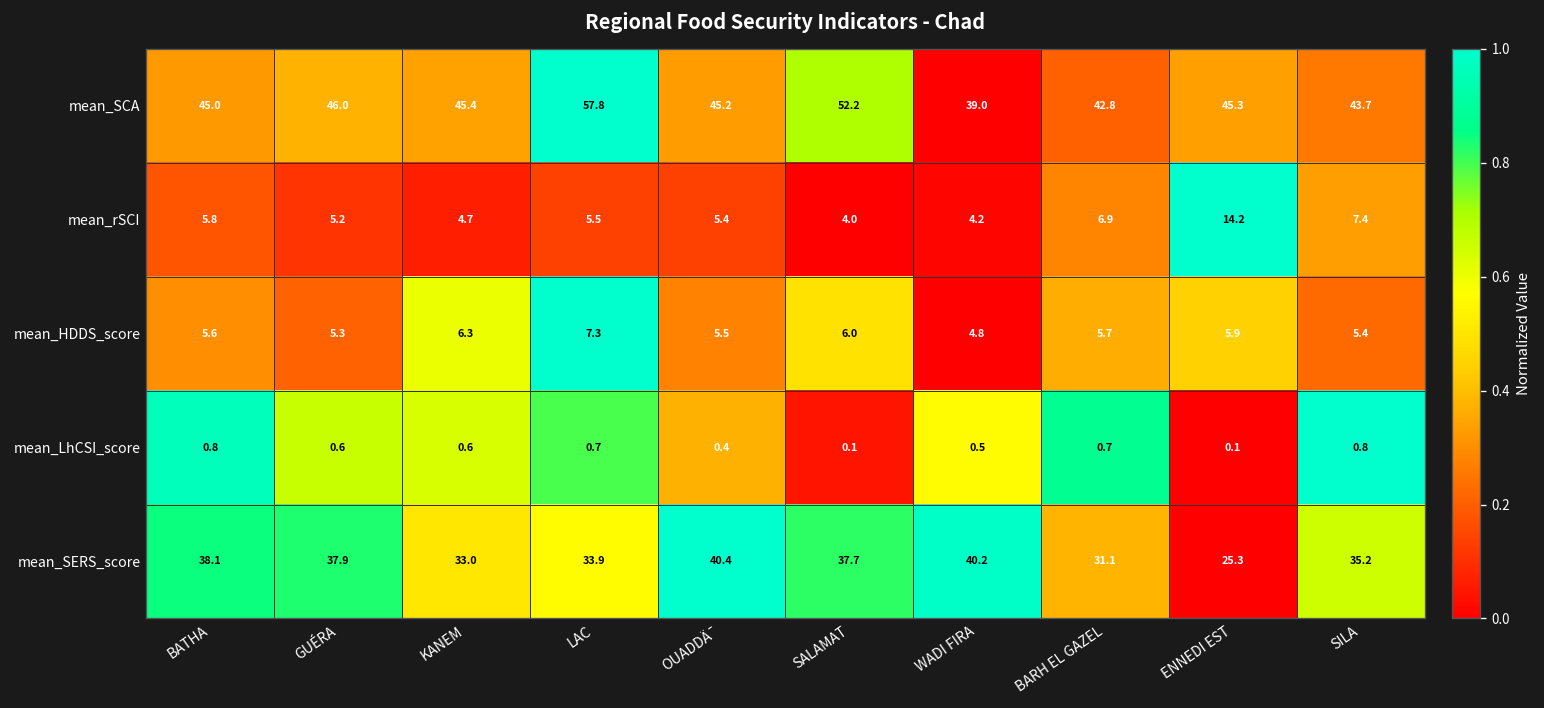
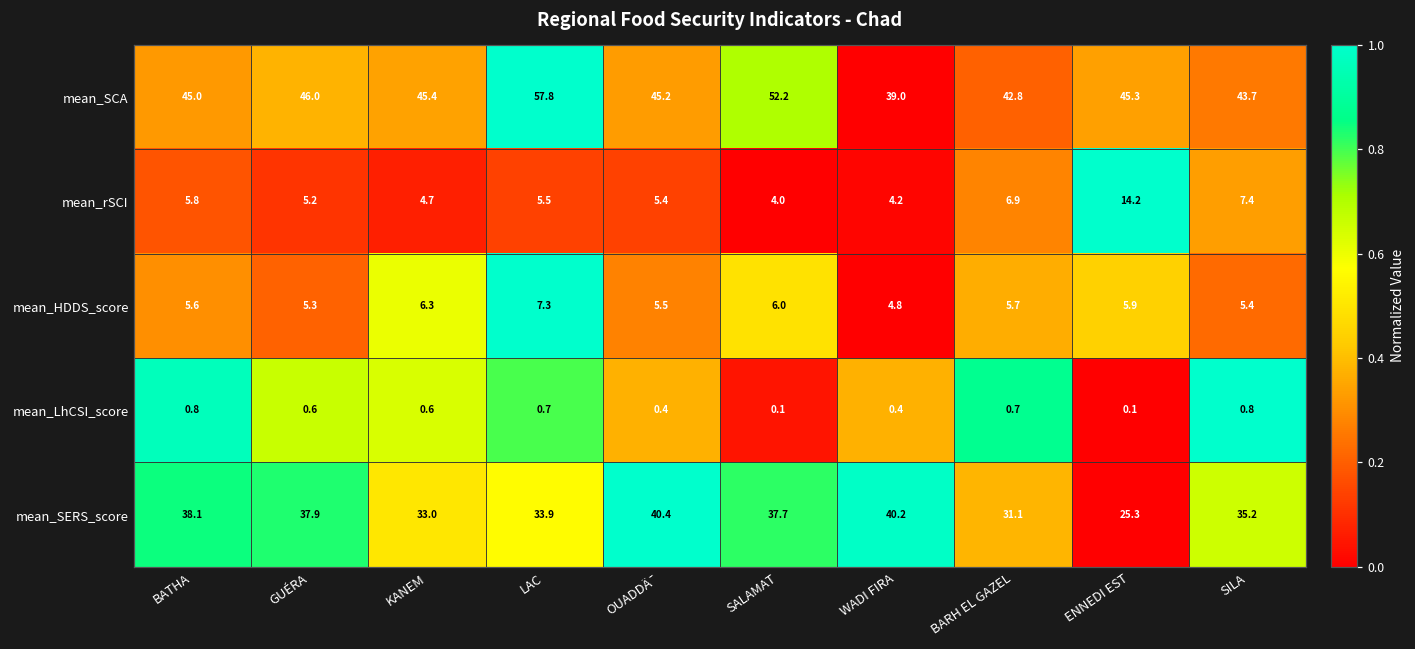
  {
    "mean_SCA": {
      "BATHA": 45.0,
      "GUÉRA": 46.0,
      "KANEM": 45.4,
      "LAC": 57.8,
      "OUADDÄ¯": 45.2,
      "SALAMAT": 52.2,
      "WADI FIRA": 39.0,
      "BARH EL GAZEL": 42.8,
      "ENNEDI EST": 45.3,
      "SILA": 43.7
    },
    "mean_rSCI": {
      "BATHA": 5.8,
      "GUÉRA": 5.2,
      "KANEM": 4.7,
      "LAC": 5.5,
      "OUADDÄ¯": 5.4,
      "SALAMAT": 4.0,
      "WADI FIRA": 4.2,
      "BARH EL GAZEL": 6.9,
      "ENNEDI EST": 14.2,
      "SILA": 7.4
    },
    "mean_HDDS_score": {
      "BATHA": 5.6,
      "GUÉRA": 5.3,
      "KANEM": 6.3,
      "LAC": 7.3,
      "OUADDÄ¯": 5.5,
      "SALAMAT": 6.0,
      "WADI FIRA": 4.8,
      "BARH EL GAZEL": 5.7,
      "ENNEDI EST": 5.9,
      "SILA": 5.4
    },
    "mean_LhCSI_score": {
      "BATHA": 0.8,
      "GUÉRA": 0.6,
      "KANEM": 0.6,
      "LAC": 0.7,
      "OUADDÄ¯": 0.4,
      "SALAMAT": 0.1,
-     "WADI FIRA": 0.5,
+     "WADI FIRA": 0.4,
      "BARH EL GAZEL": 0.7,
      "ENNEDI EST": 0.1,
      "SILA": 0.8
    },
    "mean_SERS_score": {
      "BATHA": 38.1,
      "GUÉRA": 37.9,
      "KANEM": 33.0,
      "LAC": 33.9,
      "OUADDÄ¯": 40.4,
      "SALAMAT": 37.7,
      "WADI FIRA": 40.2,
      "BARH EL GAZEL": 31.1,
      "ENNEDI EST": 25.3,
      "SILA": 35.2
    }
  }
